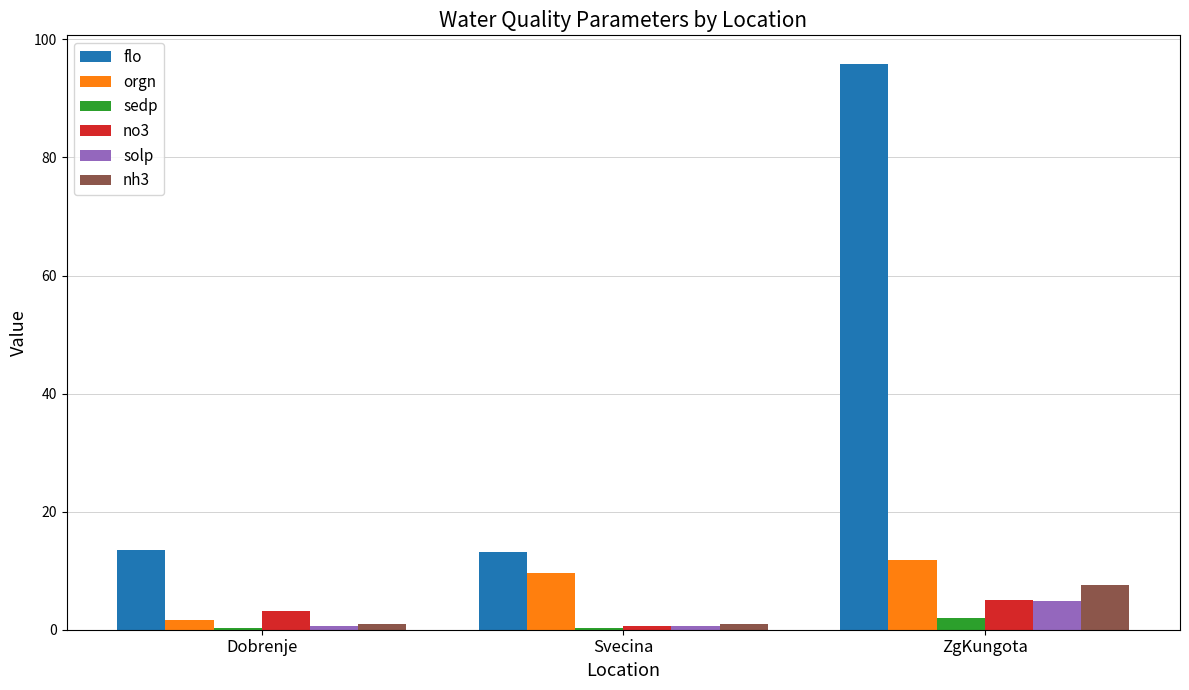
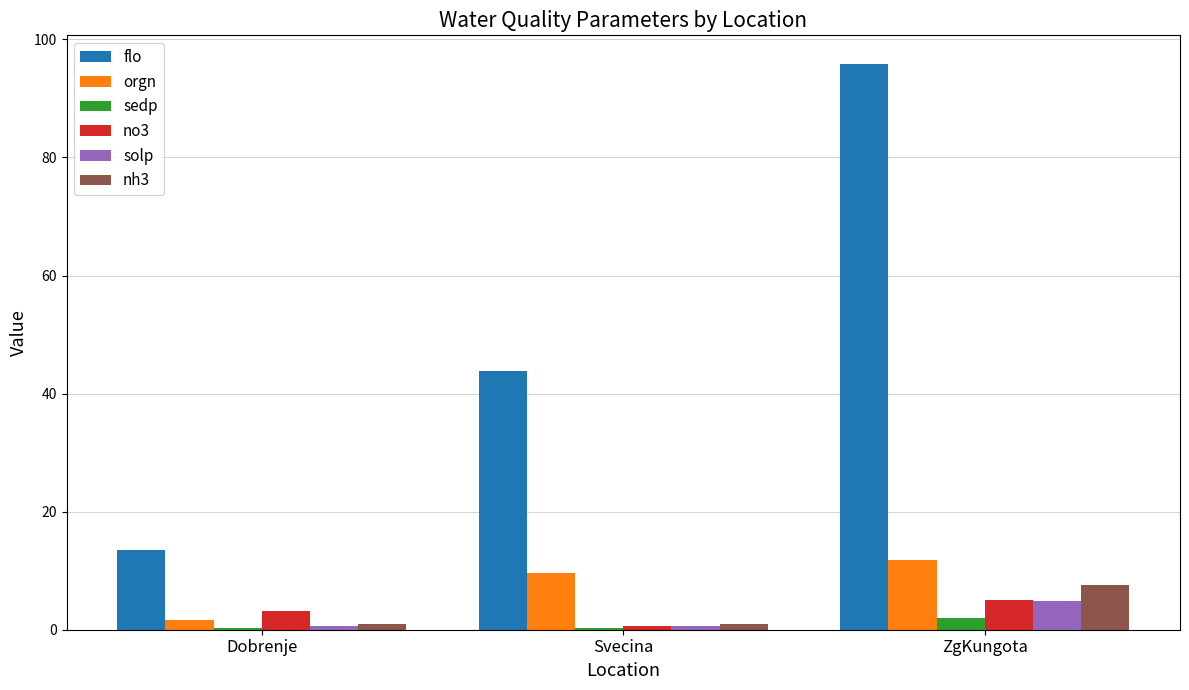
  {
    "flo": {
      "Dobrenje": 13,
-     "Svecina": 13,
+     "Svecina": 44,
      "ZgKungota": 96
    },
    "orgn": {
      "Dobrenje": 2,
      "Svecina": 10,
      "ZgKungota": 12
    },
    "sedp": {
      "ZgKungota": 2
    },
    "no3": {
      "Dobrenje": 3,
      "Svecina": 1,
      "ZgKungota": 5
    },
    "solp": {
      "Dobrenje": 1,
      "Svecina": 1,
      "ZgKungota": 5
    },
    "nh3": {
      "Dobrenje": 1,
      "Svecina": 1,
      "ZgKungota": 8
    }
  }
